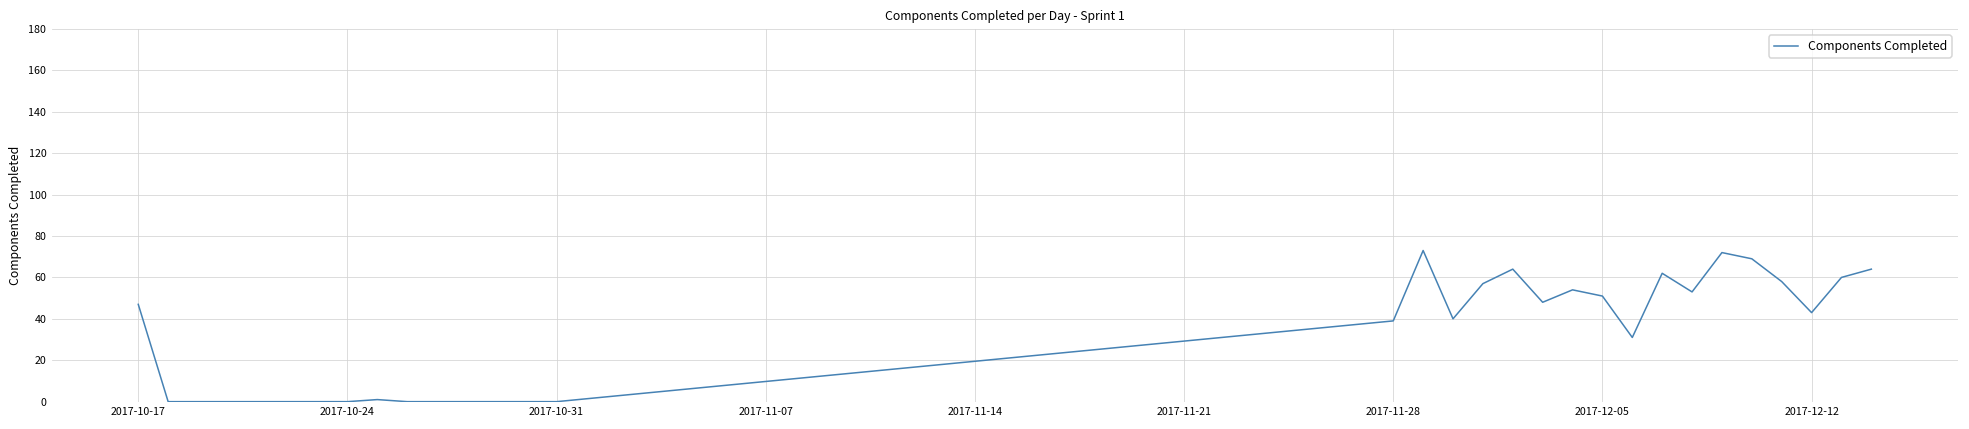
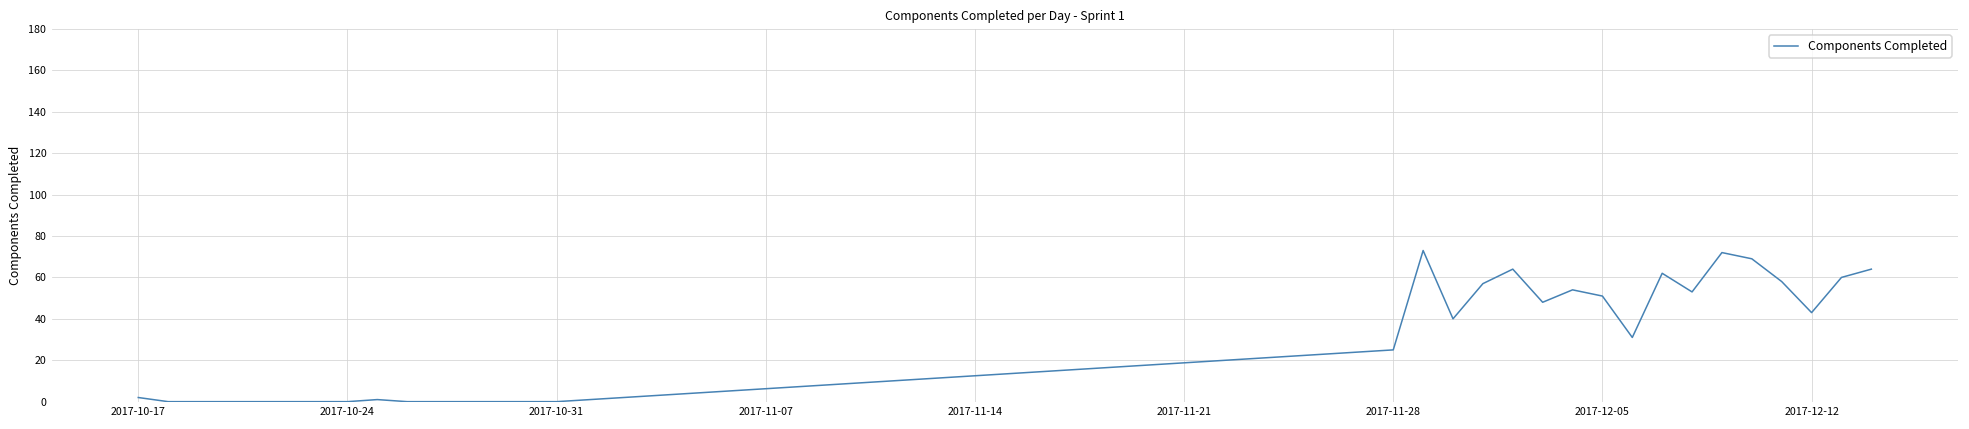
  {
-   "2017-10-17": 47,
+   "2017-10-17": 2,
    "2017-10-24": 0,
    "2017-10-31": 0,
-   "2017-11-28": 39,
+   "2017-11-28": 25,
    "2017-12-05": 51,
    "2017-12-12": 43
  }
